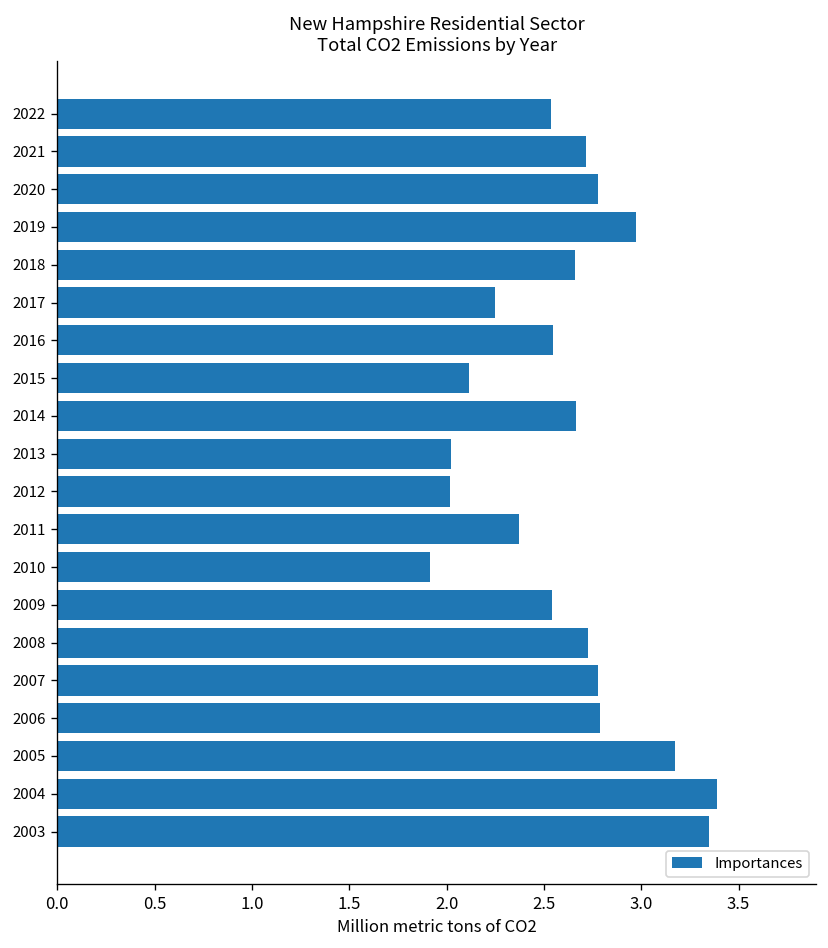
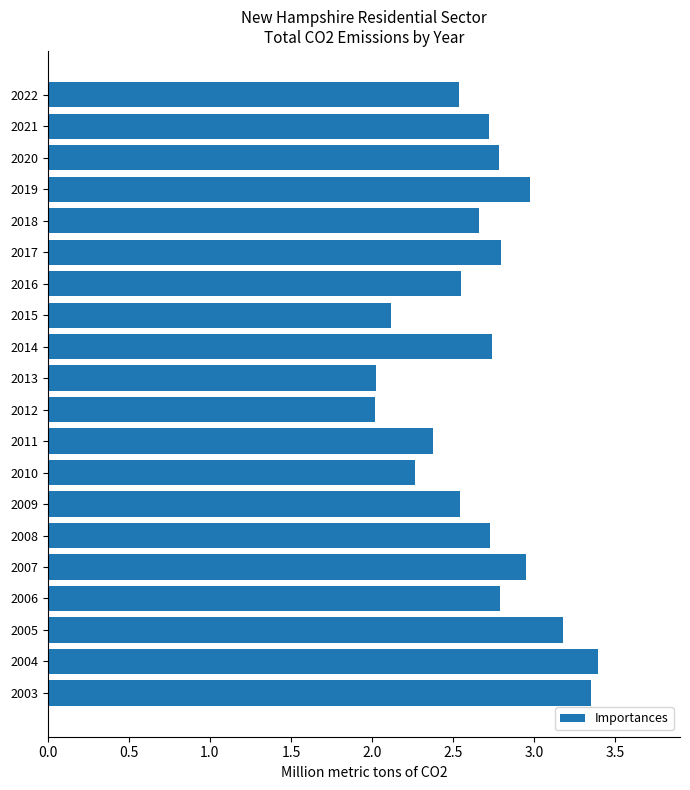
  {
    "2022": 2.53,
    "2021": 2.72,
    "2020": 2.78,
    "2019": 2.97,
    "2018": 2.66,
-   "2017": 2.25,
+   "2017": 2.79,
    "2016": 2.55,
    "2015": 2.12,
-   "2014": 2.66,
+   "2014": 2.74,
    "2013": 2.02,
    "2012": 2.02,
    "2011": 2.37,
-   "2010": 1.91,
+   "2010": 2.26,
    "2009": 2.54,
    "2008": 2.73,
-   "2007": 2.78,
+   "2007": 2.95,
    "2006": 2.79,
    "2005": 3.17,
    "2004": 3.39,
    "2003": 3.35
  }
